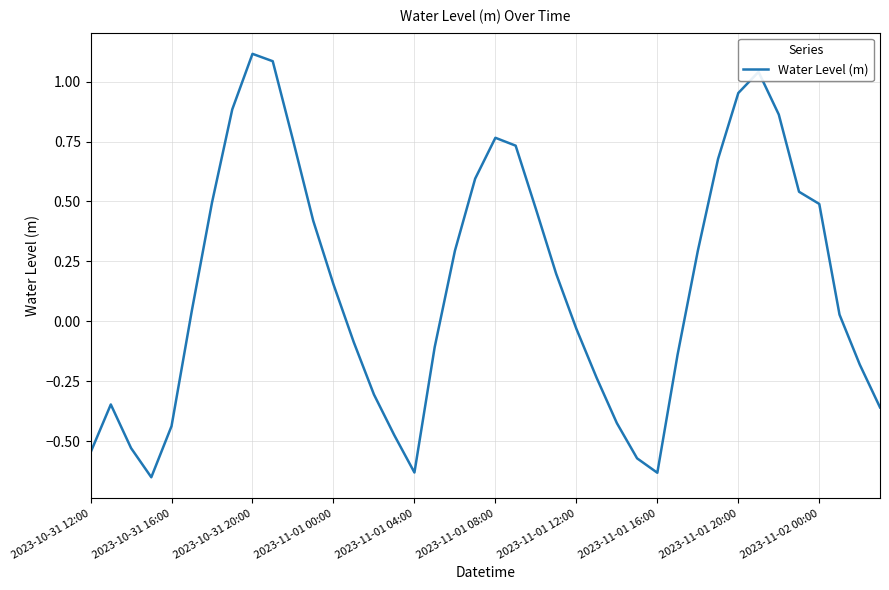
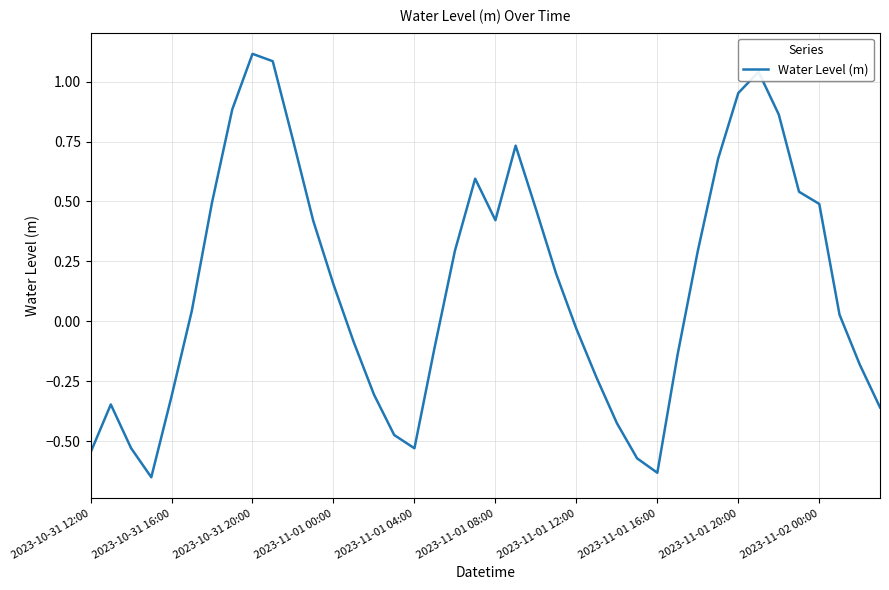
  {
    "2023-10-31 12:00": -0.55,
-   "2023-10-31 16:00": -0.44,
+   "2023-10-31 16:00": -0.31,
    "2023-10-31 20:00": 1.12,
    "2023-11-01 00:00": 0.15,
-   "2023-11-01 04:00": -0.63,
-   "2023-11-01 08:00": 0.77,
+   "2023-11-01 04:00": -0.53,
+   "2023-11-01 08:00": 0.42,
    "2023-11-01 12:00": -0.03,
    "2023-11-01 16:00": -0.63,
    "2023-11-01 20:00": 0.95,
    "2023-11-02 00:00": 0.49
  }
